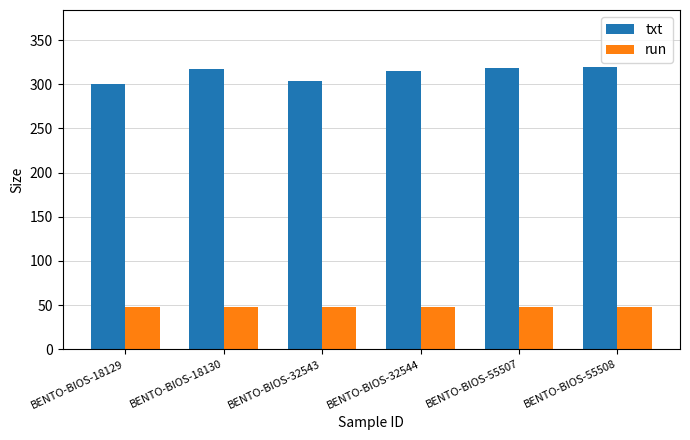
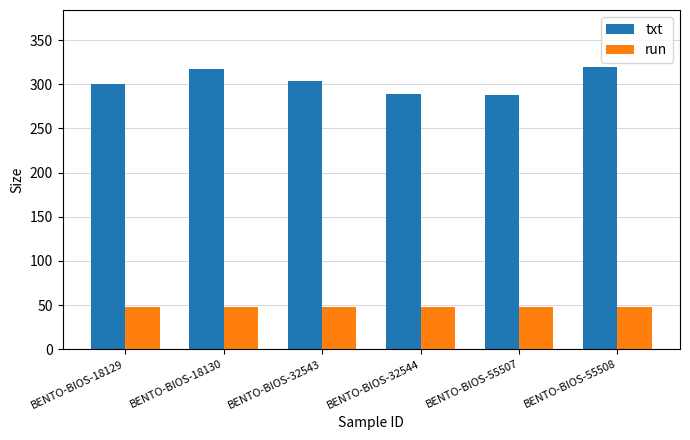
  {
    "txt": {
      "BENTO-BIOS-18129": 300,
      "BENTO-BIOS-18130": 320,
      "BENTO-BIOS-32543": 300,
-     "BENTO-BIOS-32544": 320,
-     "BENTO-BIOS-55507": 320,
+     "BENTO-BIOS-32544": 290,
+     "BENTO-BIOS-55507": 290,
      "BENTO-BIOS-55508": 320
    },
    "run": {
      "BENTO-BIOS-18129": 50,
      "BENTO-BIOS-18130": 50,
      "BENTO-BIOS-32543": 50,
      "BENTO-BIOS-32544": 50,
      "BENTO-BIOS-55507": 50,
      "BENTO-BIOS-55508": 50
    }
  }
